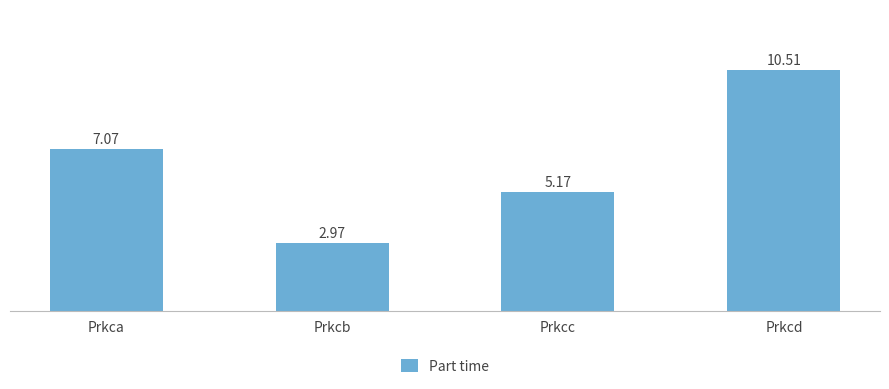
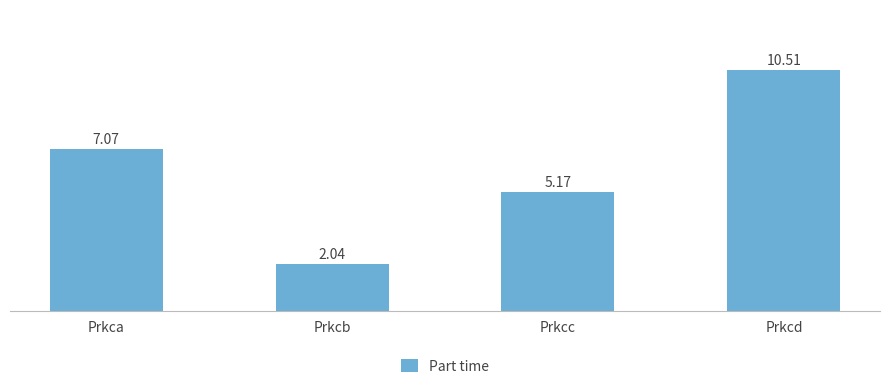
  {
    "Prkca": 7.07,
-   "Prkcb": 2.97,
+   "Prkcb": 2.04,
    "Prkcc": 5.17,
    "Prkcd": 10.51
  }
